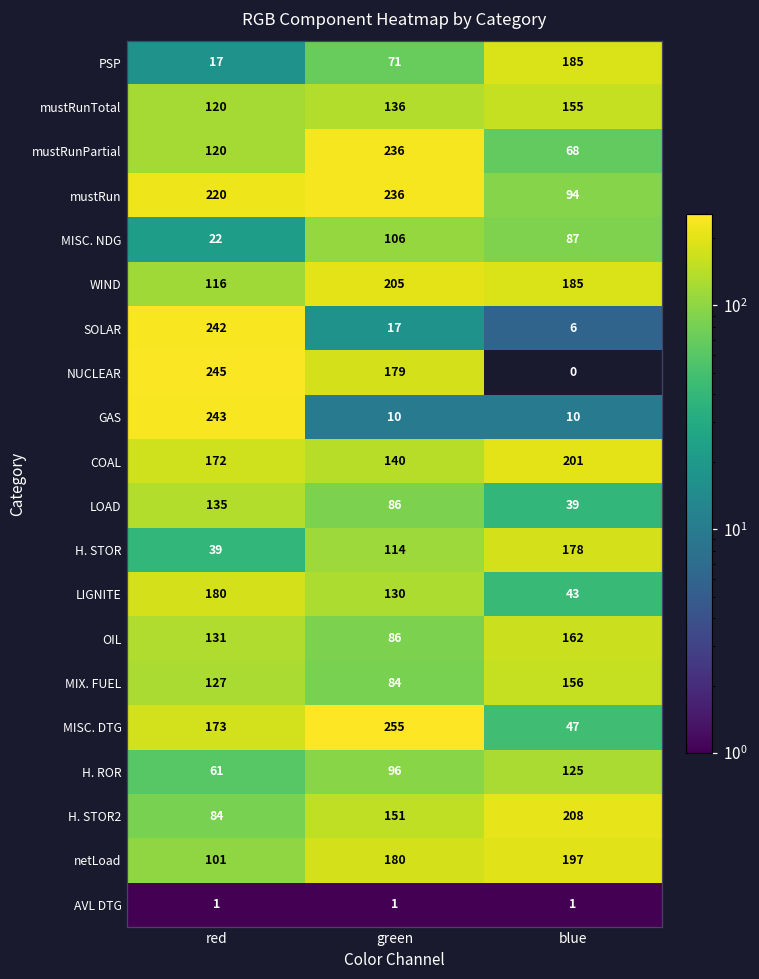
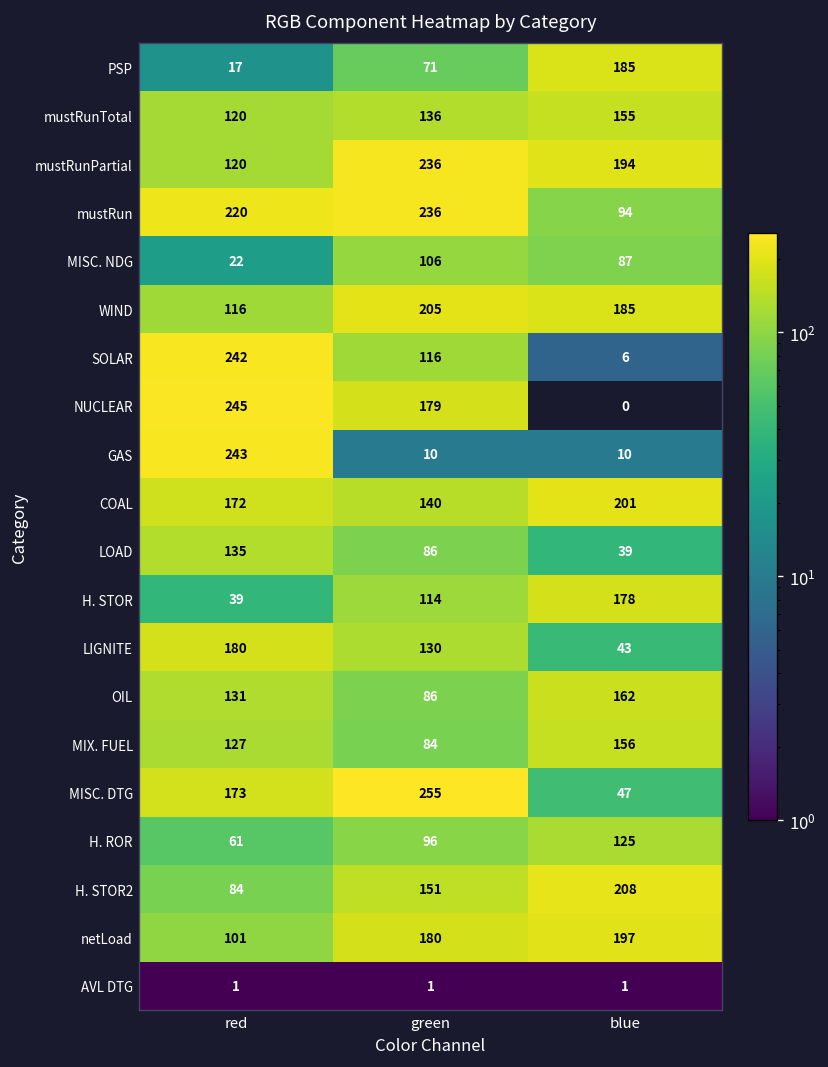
  {
    "PSP": {
      "red": 17,
      "green": 71,
      "blue": 185
    },
    "mustRunTotal": {
      "red": 120,
      "green": 136,
      "blue": 155
    },
    "mustRunPartial": {
      "red": 120,
      "green": 236,
-     "blue": 68
+     "blue": 194
    },
    "mustRun": {
      "red": 220,
      "green": 236,
      "blue": 94
    },
    "MISC. NDG": {
      "red": 22,
      "green": 106,
      "blue": 87
    },
    "WIND": {
      "red": 116,
      "green": 205,
      "blue": 185
    },
    "SOLAR": {
      "red": 242,
-     "green": 17,
+     "green": 116,
      "blue": 6
    },
    "NUCLEAR": {
      "red": 245,
      "green": 179,
      "blue": 0
    },
    "GAS": {
      "red": 243,
      "green": 10,
      "blue": 10
    },
    "COAL": {
      "red": 172,
      "green": 140,
      "blue": 201
    },
    "LOAD": {
      "red": 135,
      "green": 86,
      "blue": 39
    },
    "H. STOR": {
      "red": 39,
      "green": 114,
      "blue": 178
    },
    "LIGNITE": {
      "red": 180,
      "green": 130,
      "blue": 43
    },
    "OIL": {
      "red": 131,
      "green": 86,
      "blue": 162
    },
    "MIX. FUEL": {
      "red": 127,
      "green": 84,
      "blue": 156
    },
    "MISC. DTG": {
      "red": 173,
      "green": 255,
      "blue": 47
    },
    "H. ROR": {
      "red": 61,
      "green": 96,
      "blue": 125
    },
    "H. STOR2": {
      "red": 84,
      "green": 151,
      "blue": 208
    },
    "netLoad": {
      "red": 101,
      "green": 180,
      "blue": 197
    },
    "AVL DTG": {
      "red": 1,
      "green": 1,
      "blue": 1
    }
  }
